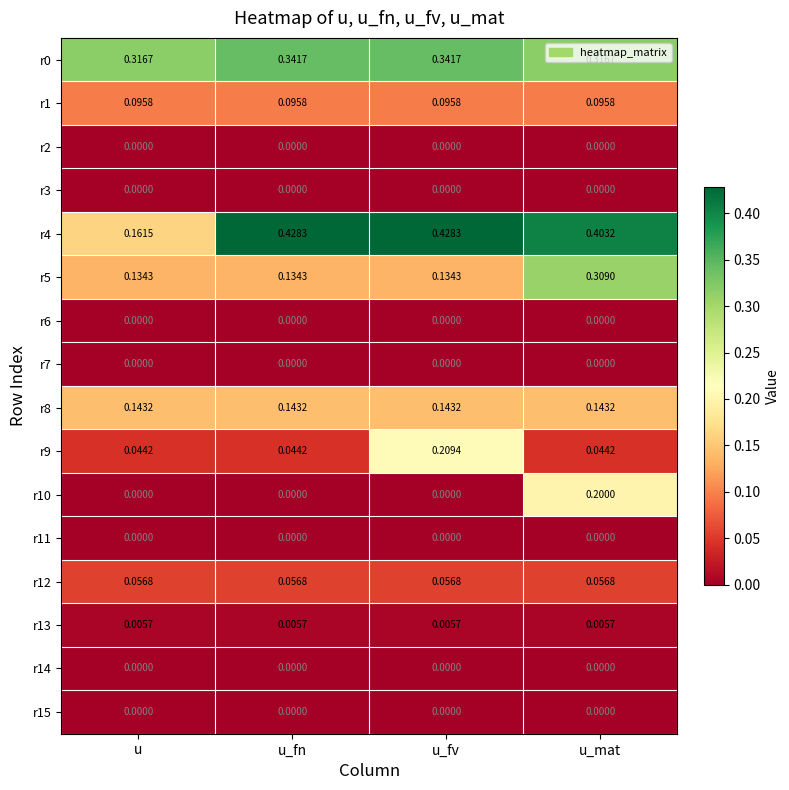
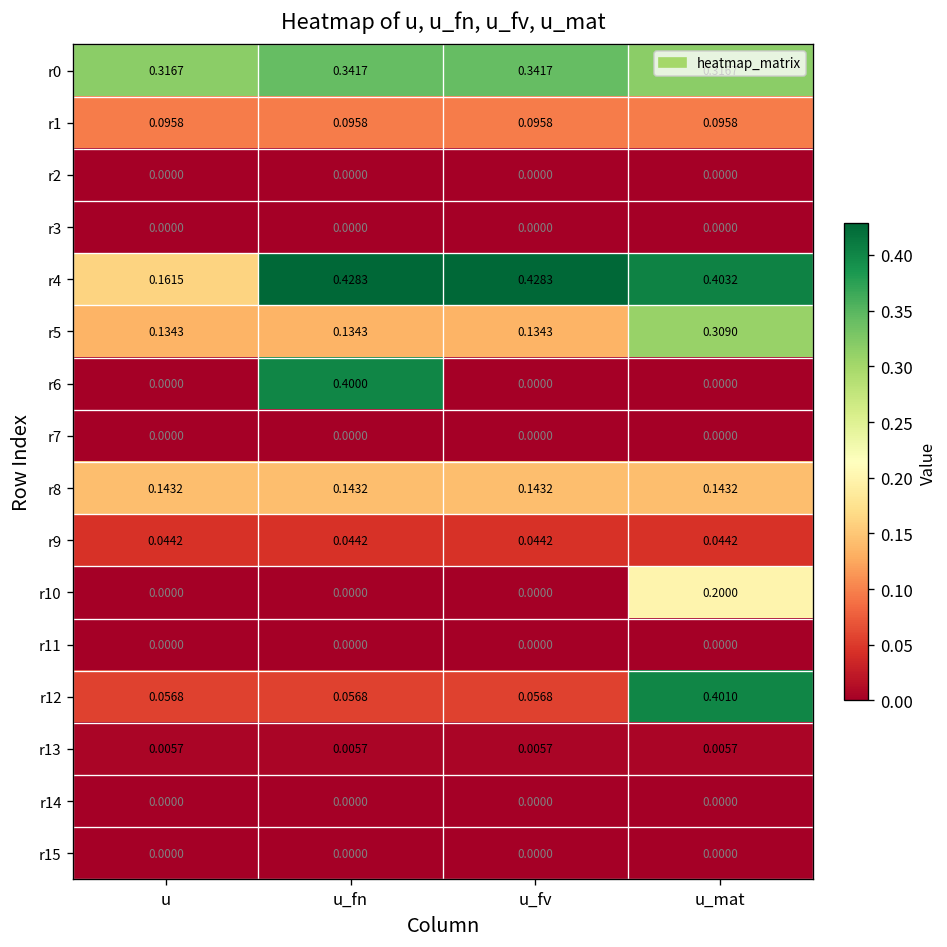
  {
    "r0": {
      "u": 0.3167,
      "u_fn": 0.3417,
      "u_fv": 0.3417
    },
    "r1": {
      "u": 0.0958,
      "u_fn": 0.0958,
      "u_fv": 0.0958,
      "u_mat": 0.0958
    },
    "r2": {
      "u": 0.0000,
      "u_fn": 0.0000,
      "u_fv": 0.0000,
      "u_mat": 0.0000
    },
    "r3": {
      "u": 0.0000,
      "u_fn": 0.0000,
      "u_fv": 0.0000,
      "u_mat": 0.0000
    },
    "r4": {
      "u": 0.1615,
      "u_fn": 0.4283,
      "u_fv": 0.4283,
      "u_mat": 0.4032
    },
    "r5": {
      "u": 0.1343,
      "u_fn": 0.1343,
      "u_fv": 0.1343,
      "u_mat": 0.3090
    },
    "r6": {
      "u": 0.0000,
-     "u_fn": 0.0000,
+     "u_fn": 0.4000,
      "u_fv": 0.0000,
      "u_mat": 0.0000
    },
    "r7": {
      "u": 0.0000,
      "u_fn": 0.0000,
      "u_fv": 0.0000,
      "u_mat": 0.0000
    },
    "r8": {
      "u": 0.1432,
      "u_fn": 0.1432,
      "u_fv": 0.1432,
      "u_mat": 0.1432
    },
    "r9": {
      "u": 0.0442,
      "u_fn": 0.0442,
-     "u_fv": 0.2094,
+     "u_fv": 0.0442,
      "u_mat": 0.0442
    },
    "r10": {
      "u": 0.0000,
      "u_fn": 0.0000,
      "u_fv": 0.0000,
      "u_mat": 0.2000
    },
    "r11": {
      "u": 0.0000,
      "u_fn": 0.0000,
      "u_fv": 0.0000,
      "u_mat": 0.0000
    },
    "r12": {
      "u": 0.0568,
      "u_fn": 0.0568,
      "u_fv": 0.0568,
-     "u_mat": 0.0568
+     "u_mat": 0.4010
    },
    "r13": {
      "u": 0.0057,
      "u_fn": 0.0057,
      "u_fv": 0.0057,
      "u_mat": 0.0057
    },
    "r14": {
      "u": 0.0000,
      "u_fn": 0.0000,
      "u_fv": 0.0000,
      "u_mat": 0.0000
    },
    "r15": {
      "u": 0.0000,
      "u_fn": 0.0000,
      "u_fv": 0.0000,
      "u_mat": 0.0000
    }
  }
